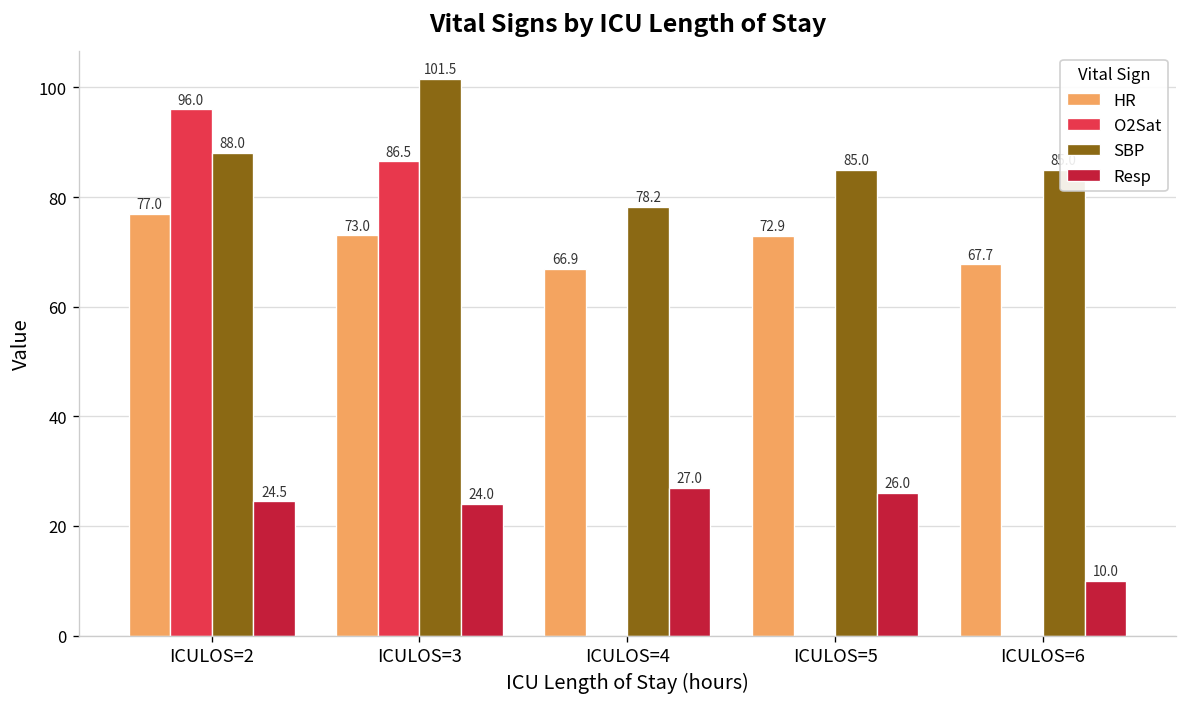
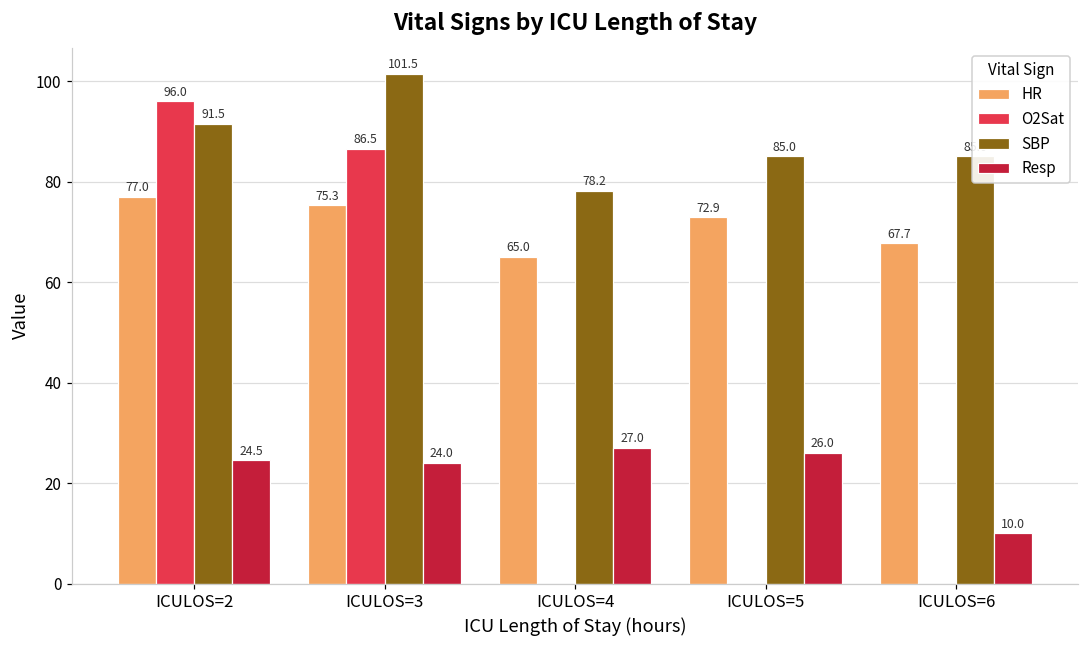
  {
    "HR": {
      "ICULOS=2": 77.0,
-     "ICULOS=3": 73.0,
-     "ICULOS=4": 66.9,
+     "ICULOS=3": 75.3,
+     "ICULOS=4": 65.0,
      "ICULOS=5": 72.9,
      "ICULOS=6": 67.7
    },
    "SBP": {
-     "ICULOS=2": 88.0,
+     "ICULOS=2": 91.5,
      "ICULOS=3": 101.5,
      "ICULOS=4": 78.2,
      "ICULOS=5": 85.0
    }
  }
